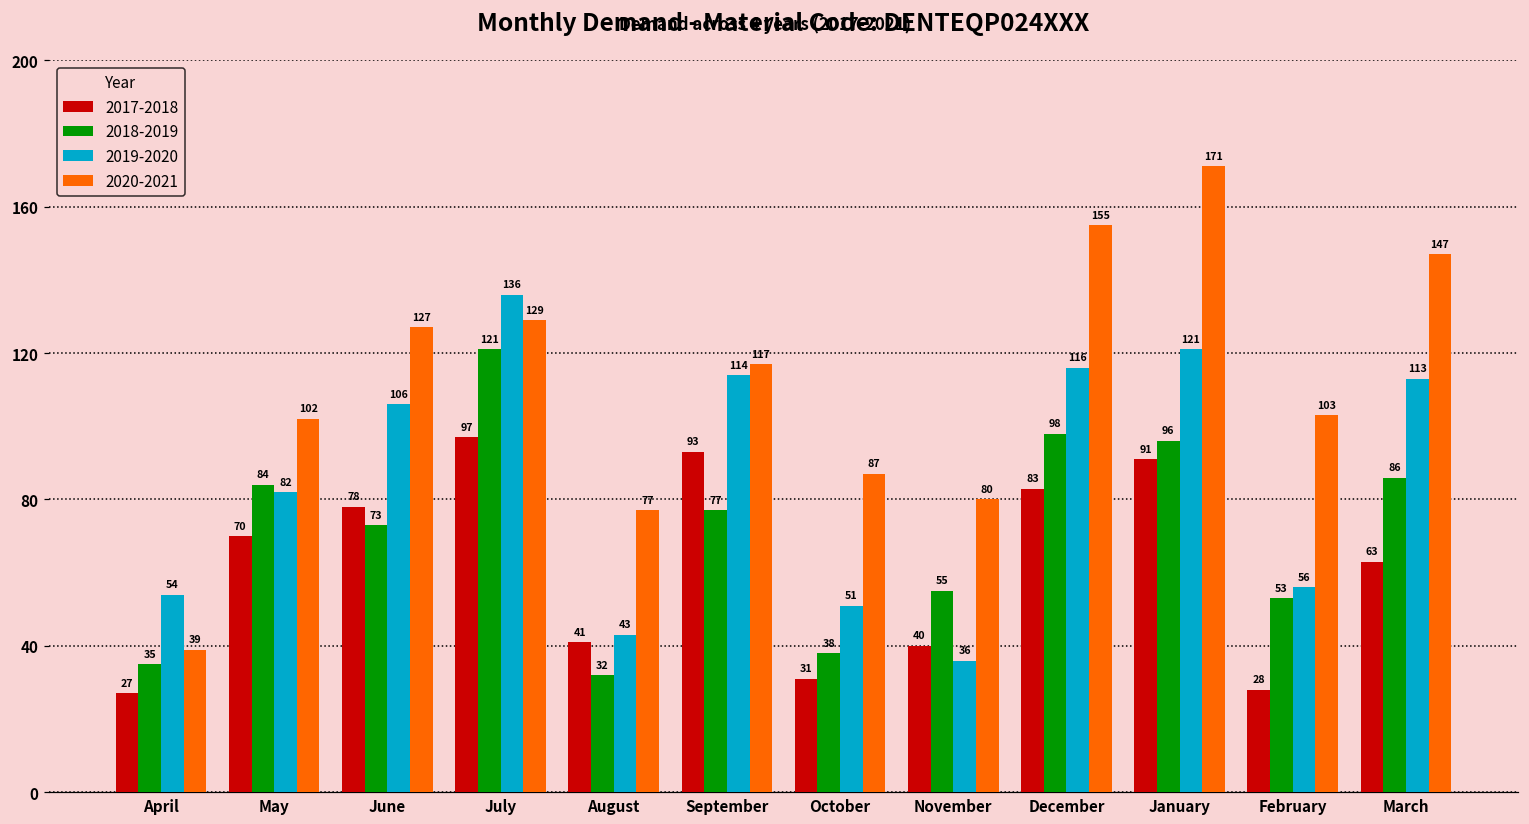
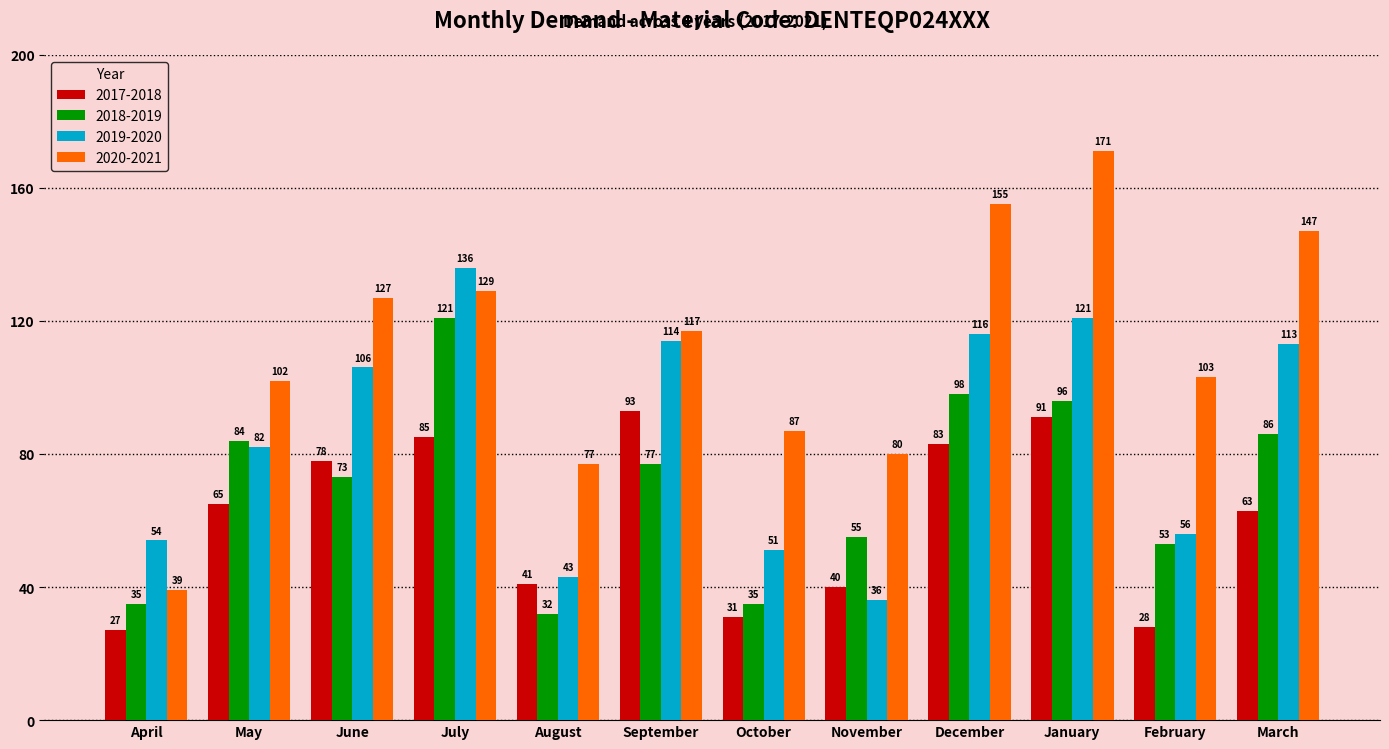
  {
    "2017-2018": {
      "April": 27,
-     "May": 70,
+     "May": 65,
      "June": 78,
-     "July": 97,
+     "July": 85,
      "August": 41,
      "September": 93,
      "October": 31,
      "November": 40,
      "December": 83,
      "January": 91,
      "February": 28,
      "March": 63
    },
    "2018-2019": {
      "April": 35,
      "May": 84,
      "June": 73,
      "July": 121,
      "August": 32,
      "September": 77,
-     "October": 38,
+     "October": 35,
      "November": 55,
      "December": 98,
      "January": 96,
      "February": 53,
      "March": 86
    },
    "2019-2020": {
      "April": 54,
      "May": 82,
      "June": 106,
      "July": 136,
      "August": 43,
      "September": 114,
      "October": 51,
      "November": 36,
      "December": 116,
      "January": 121,
      "February": 56,
      "March": 113
    },
    "2020-2021": {
      "April": 39,
      "May": 102,
      "June": 127,
      "July": 129,
      "August": 77,
      "September": 117,
      "October": 87,
      "November": 80,
      "December": 155,
      "January": 171,
      "February": 103,
      "March": 147
    }
  }
